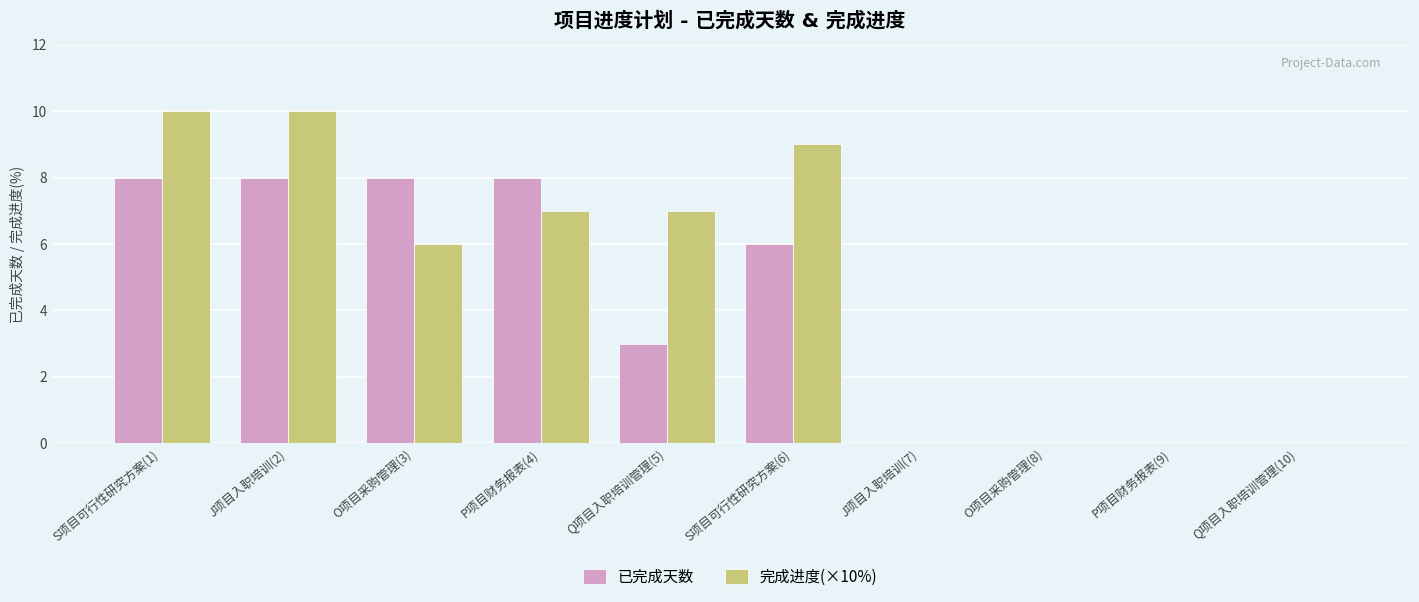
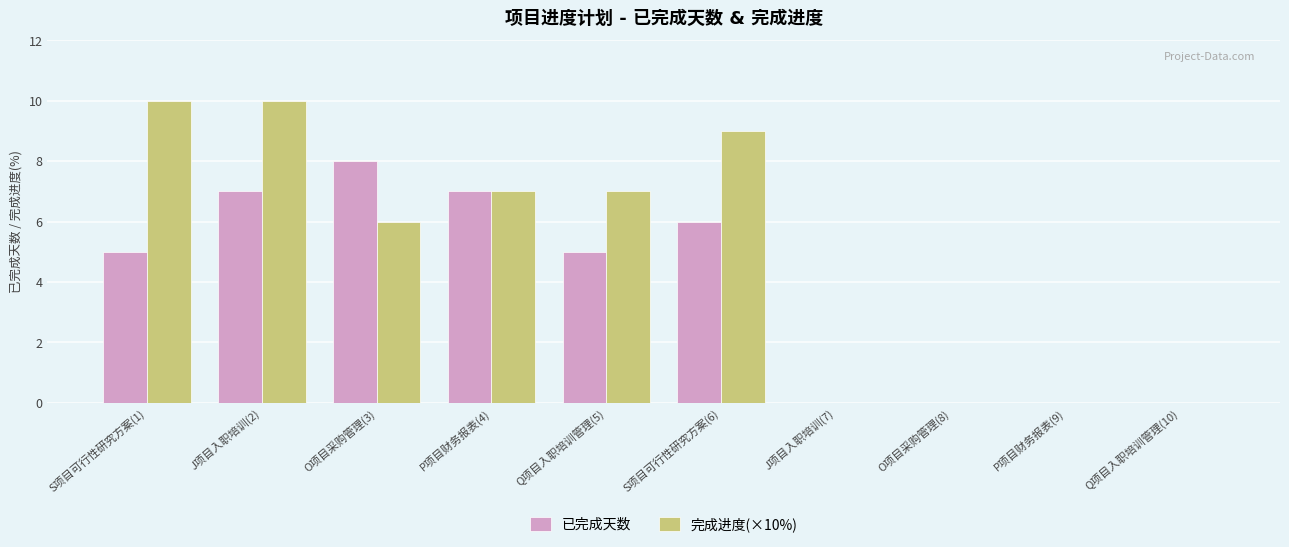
  {
    "已完成天数": {
-     "S项目可行性研究方案(1)": 8,
-     "J项目入职培训(2)": 8,
+     "S项目可行性研究方案(1)": 5,
+     "J项目入职培训(2)": 7,
      "O项目采购管理(3)": 8,
-     "P项目财务报表(4)": 8,
-     "Q项目入职培训管理(5)": 3,
+     "P项目财务报表(4)": 7,
+     "Q项目入职培训管理(5)": 5,
      "S项目可行性研究方案(6)": 6,
      "J项目入职培训(7)": 0,
      "O项目采购管理(8)": 0,
      "P项目财务报表(9)": 0,
      "Q项目入职培训管理(10)": 0
    },
    "完成进度(×10%)": {
      "S项目可行性研究方案(1)": 10,
      "J项目入职培训(2)": 10,
      "O项目采购管理(3)": 6,
      "P项目财务报表(4)": 7,
      "Q项目入职培训管理(5)": 7,
      "S项目可行性研究方案(6)": 9,
      "J项目入职培训(7)": 0,
      "O项目采购管理(8)": 0,
      "P项目财务报表(9)": 0,
      "Q项目入职培训管理(10)": 0
    }
  }
